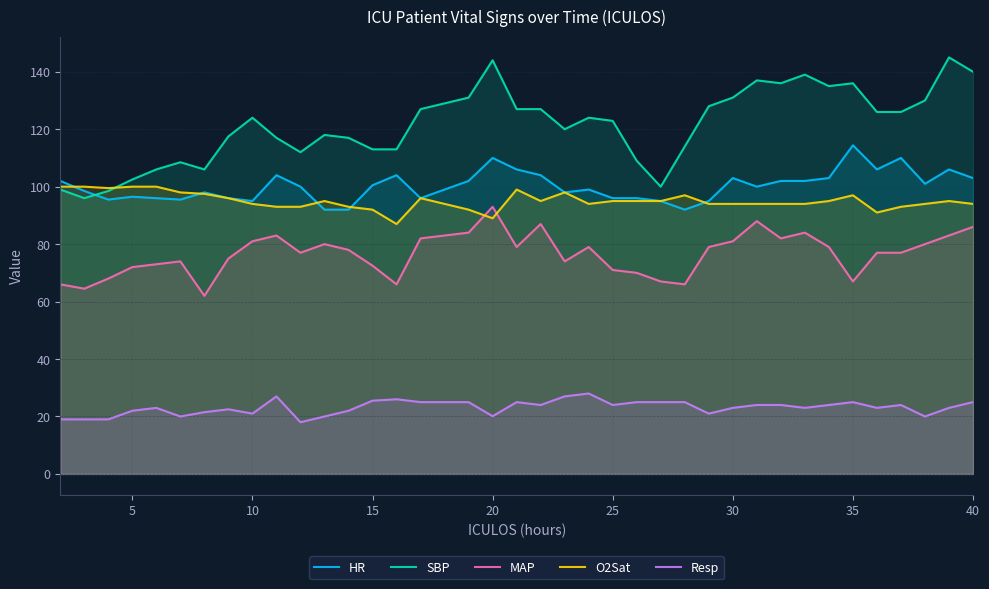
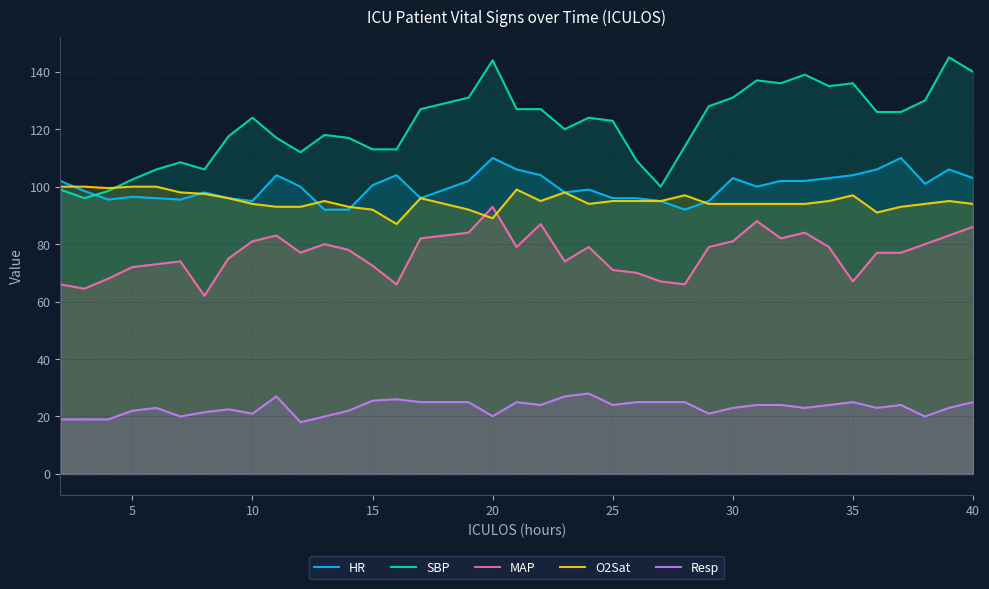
  {
    "HR": {
      "5": 97,
      "10": 95,
      "15": 101,
      "20": 110,
      "25": 96,
      "30": 103,
-     "35": 114,
+     "35": 104,
      "40": 103
    },
    "SBP": {
      "5": 103,
      "10": 124,
      "15": 113,
      "20": 144,
      "25": 123,
      "30": 131,
      "35": 136,
      "40": 140
    },
    "MAP": {
      "5": 72,
      "10": 81,
      "15": 73,
      "20": 93,
      "25": 71,
      "30": 81,
      "35": 67,
      "40": 86
    },
    "O2Sat": {
      "5": 100,
      "10": 94,
      "15": 92,
      "20": 89,
      "25": 95,
      "30": 94,
      "35": 97,
      "40": 94
    },
    "Resp": {
      "5": 22,
      "10": 21,
      "15": 26,
      "20": 20,
      "25": 24,
      "30": 23,
      "35": 25,
      "40": 25
    }
  }
